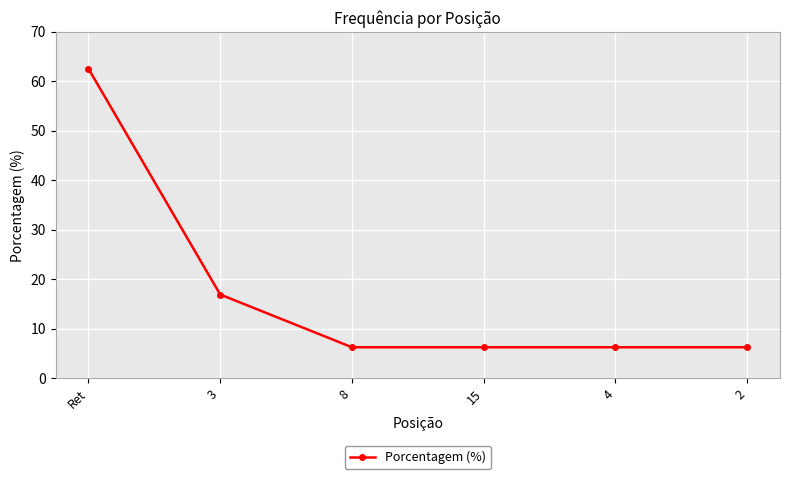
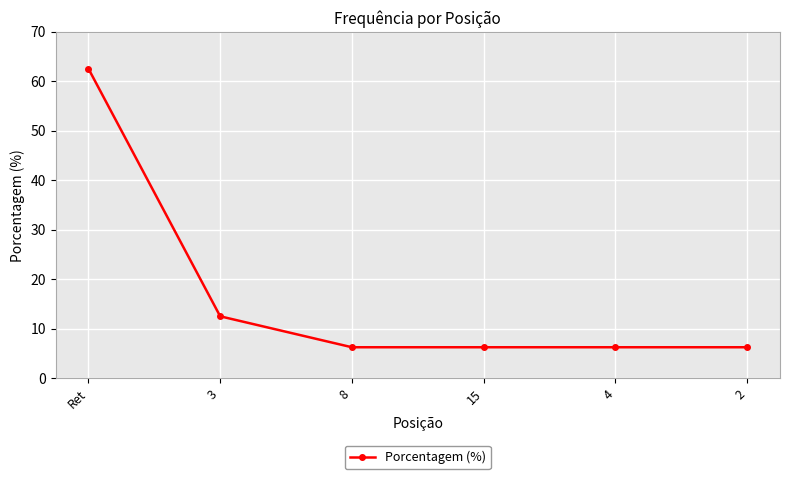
  {
    "Ret": 63,
-   "3": 17,
+   "3": 13,
    "8": 6,
    "15": 6,
    "4": 6,
    "2": 6
  }
